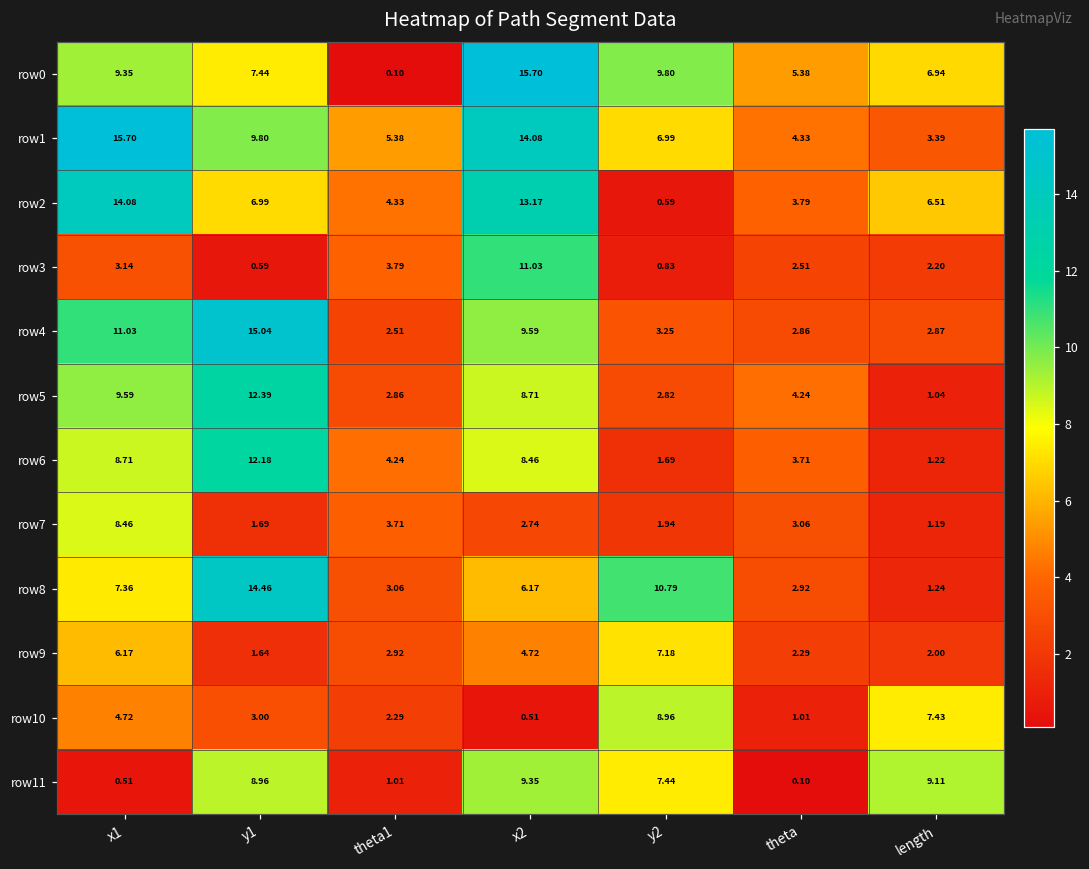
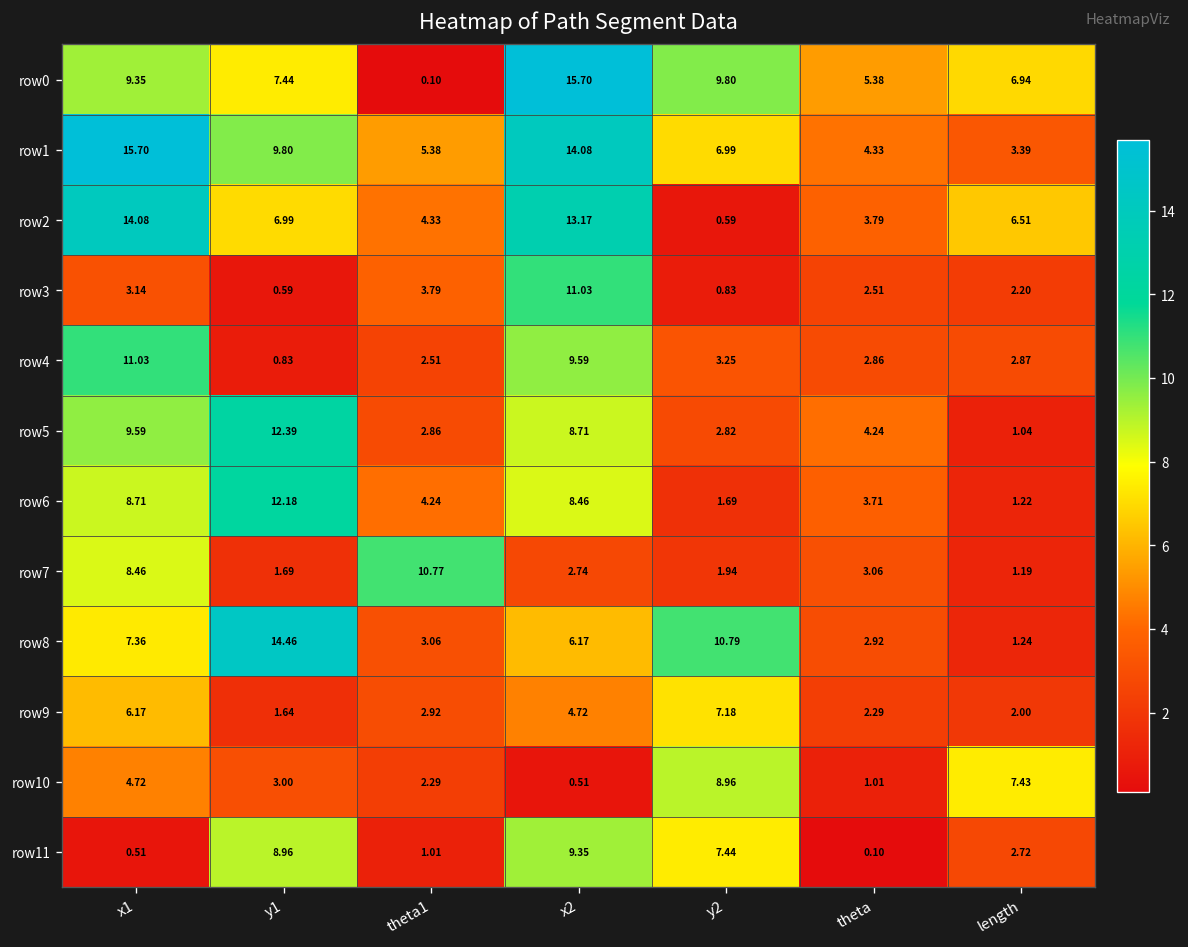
  {
    "row0": {
      "x1": 9.35,
      "y1": 7.44,
      "theta1": 0.10,
      "x2": 15.70,
      "y2": 9.80,
      "theta": 5.38,
      "length": 6.94
    },
    "row1": {
      "x1": 15.70,
      "y1": 9.80,
      "theta1": 5.38,
      "x2": 14.08,
      "y2": 6.99,
      "theta": 4.33,
      "length": 3.39
    },
    "row2": {
      "x1": 14.08,
      "y1": 6.99,
      "theta1": 4.33,
      "x2": 13.17,
      "y2": 0.59,
      "theta": 3.79,
      "length": 6.51
    },
    "row3": {
      "x1": 3.14,
      "y1": 0.59,
      "theta1": 3.79,
      "x2": 11.03,
      "y2": 0.83,
      "theta": 2.51,
      "length": 2.20
    },
    "row4": {
      "x1": 11.03,
-     "y1": 15.04,
+     "y1": 0.83,
      "theta1": 2.51,
      "x2": 9.59,
      "y2": 3.25,
      "theta": 2.86,
      "length": 2.87
    },
    "row5": {
      "x1": 9.59,
      "y1": 12.39,
      "theta1": 2.86,
      "x2": 8.71,
      "y2": 2.82,
      "theta": 4.24,
      "length": 1.04
    },
    "row6": {
      "x1": 8.71,
      "y1": 12.18,
      "theta1": 4.24,
      "x2": 8.46,
      "y2": 1.69,
      "theta": 3.71,
      "length": 1.22
    },
    "row7": {
      "x1": 8.46,
      "y1": 1.69,
-     "theta1": 3.71,
+     "theta1": 10.77,
      "x2": 2.74,
      "y2": 1.94,
      "theta": 3.06,
      "length": 1.19
    },
    "row8": {
      "x1": 7.36,
      "y1": 14.46,
      "theta1": 3.06,
      "x2": 6.17,
      "y2": 10.79,
      "theta": 2.92,
      "length": 1.24
    },
    "row9": {
      "x1": 6.17,
      "y1": 1.64,
      "theta1": 2.92,
      "x2": 4.72,
      "y2": 7.18,
      "theta": 2.29,
      "length": 2.00
    },
    "row10": {
      "x1": 4.72,
      "y1": 3.00,
      "theta1": 2.29,
      "x2": 0.51,
      "y2": 8.96,
      "theta": 1.01,
      "length": 7.43
    },
    "row11": {
      "x1": 0.51,
      "y1": 8.96,
      "theta1": 1.01,
      "x2": 9.35,
      "y2": 7.44,
      "theta": 0.10,
-     "length": 9.11
+     "length": 2.72
    }
  }
